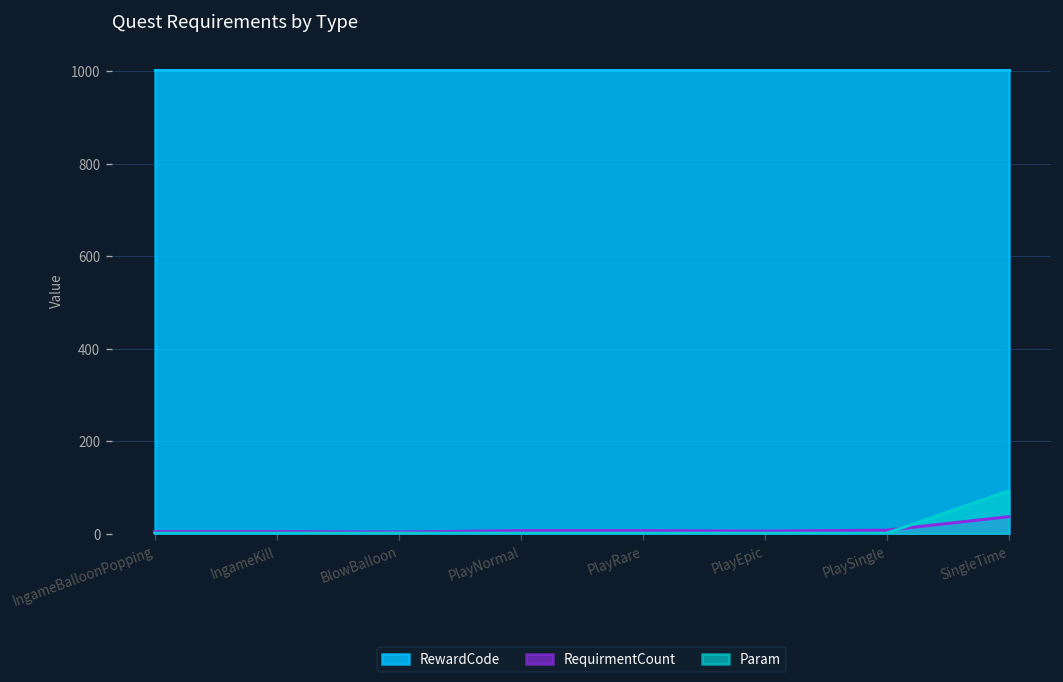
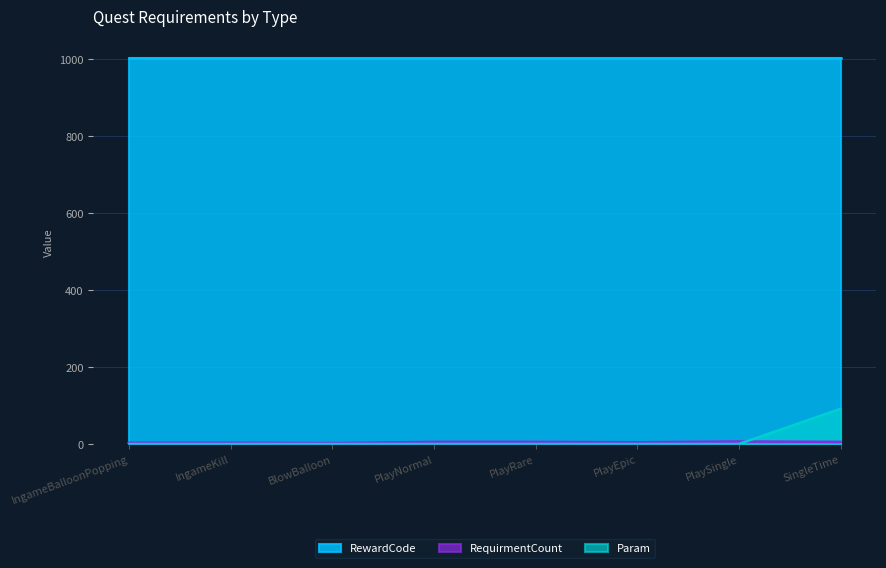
  {
    "RequirmentCount": {
-     "SingleTime": 40
+     "SingleTime": 10
    }
  }
